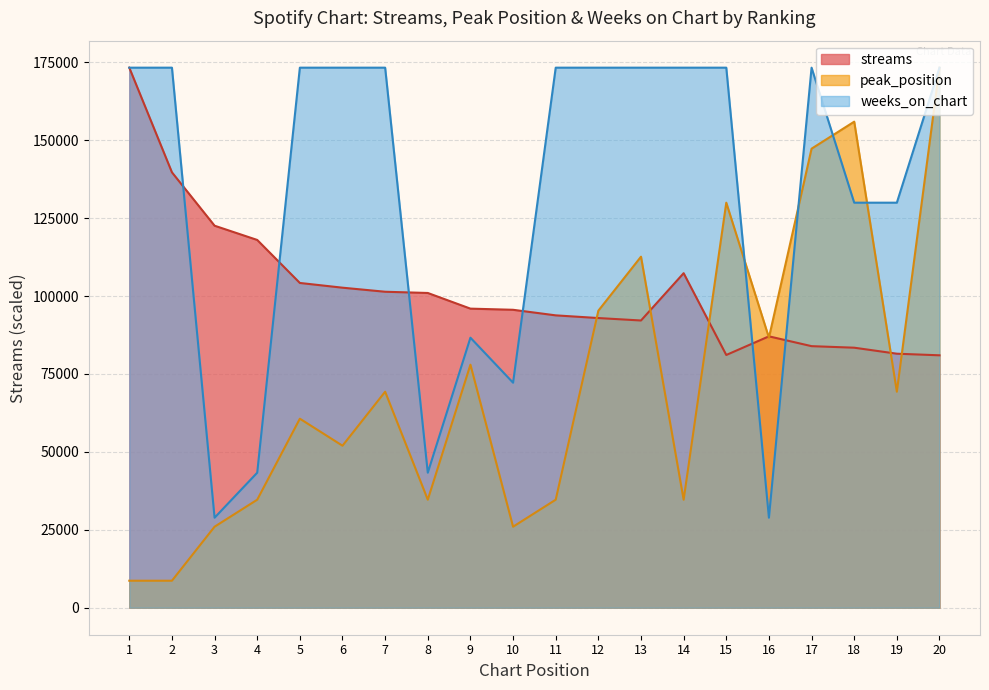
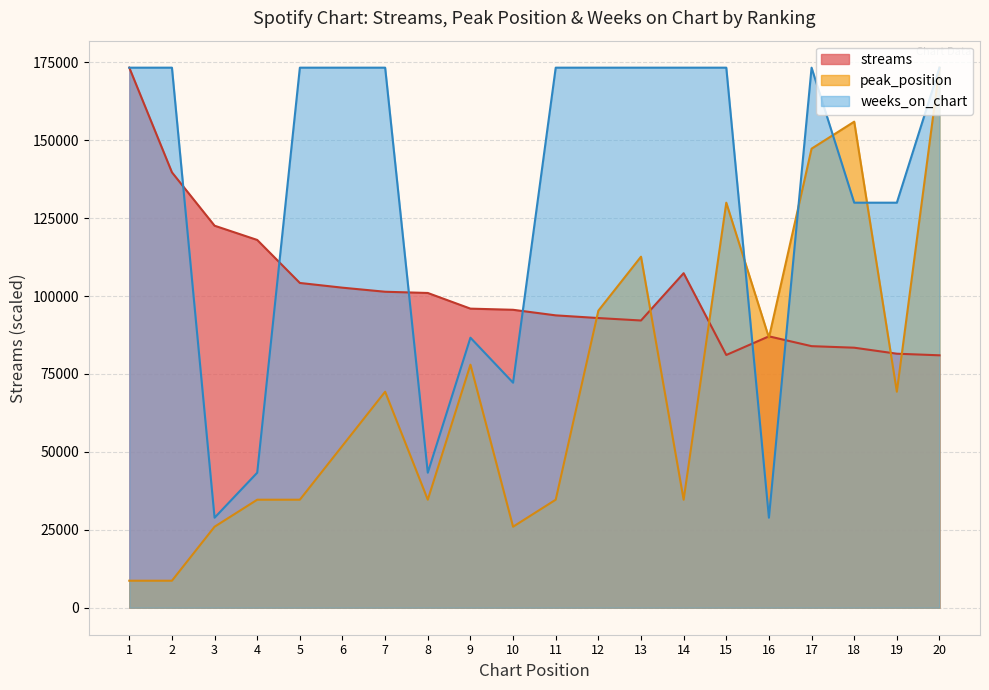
  {
    "streams": {
      "2": 140000,
      "3": 123000,
      "4": 118000,
      "5": 104000,
      "6": 103000,
      "7": 101000,
      "8": 101000,
      "9": 96000,
      "10": 96000,
      "11": 94000,
      "12": 93000,
      "13": 92000,
      "14": 107000,
      "15": 81000,
      "17": 84000,
      "18": 83000,
      "19": 81000,
      "20": 81000
    },
    "peak_position": {
      "1": 9000,
      "2": 9000,
      "3": 26000,
      "4": 35000,
-     "5": 61000,
+     "5": 35000,
      "6": 52000,
      "7": 69000,
      "8": 35000,
      "9": 78000,
      "10": 26000,
      "11": 35000,
      "12": 95000,
      "13": 113000,
      "14": 35000,
      "15": 130000,
      "17": 147000,
      "18": 156000,
      "19": 69000
    },
    "weeks_on_chart": {
      "2": 173000,
      "3": 29000,
      "4": 43000,
      "5": 173000,
      "6": 173000,
      "7": 173000,
      "8": 43000,
      "9": 87000,
      "10": 72000,
      "11": 173000,
      "12": 173000,
      "13": 173000,
      "14": 173000,
      "15": 173000,
      "16": 29000,
      "17": 173000,
      "18": 130000,
      "19": 130000
    }
  }
